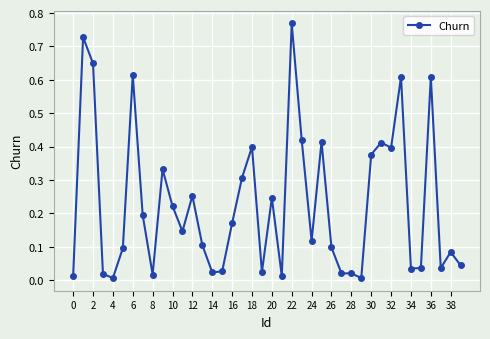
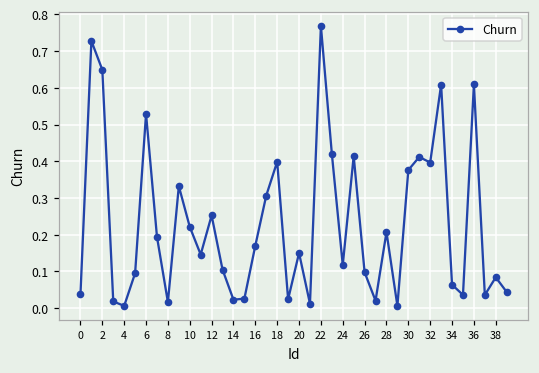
  {
-   "0": 0.01,
+   "0": 0.04,
    "2": 0.65,
    "4": 0.01,
-   "6": 0.61,
+   "6": 0.53,
    "8": 0.02,
    "10": 0.22,
    "12": 0.25,
    "14": 0.02,
    "16": 0.17,
    "18": 0.40,
-   "20": 0.25,
+   "20": 0.15,
    "22": 0.77,
    "24": 0.12,
    "26": 0.10,
-   "28": 0.02,
+   "28": 0.21,
    "30": 0.38,
    "32": 0.40,
-   "34": 0.03,
+   "34": 0.06,
    "36": 0.61,
    "38": 0.08
  }
